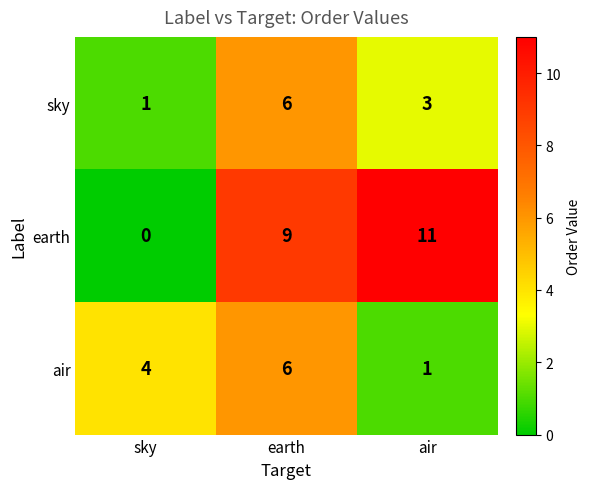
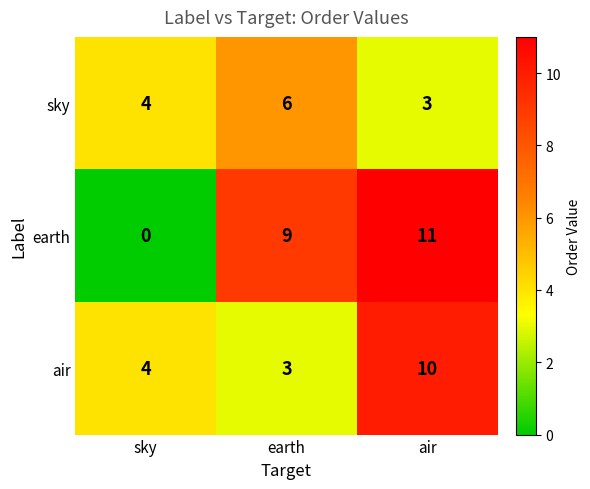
  {
    "sky": {
-     "sky": 1,
+     "sky": 4,
      "earth": 6,
      "air": 3
    },
    "earth": {
      "sky": 0,
      "earth": 9,
      "air": 11
    },
    "air": {
      "sky": 4,
-     "earth": 6,
-     "air": 1
+     "earth": 3,
+     "air": 10
    }
  }
